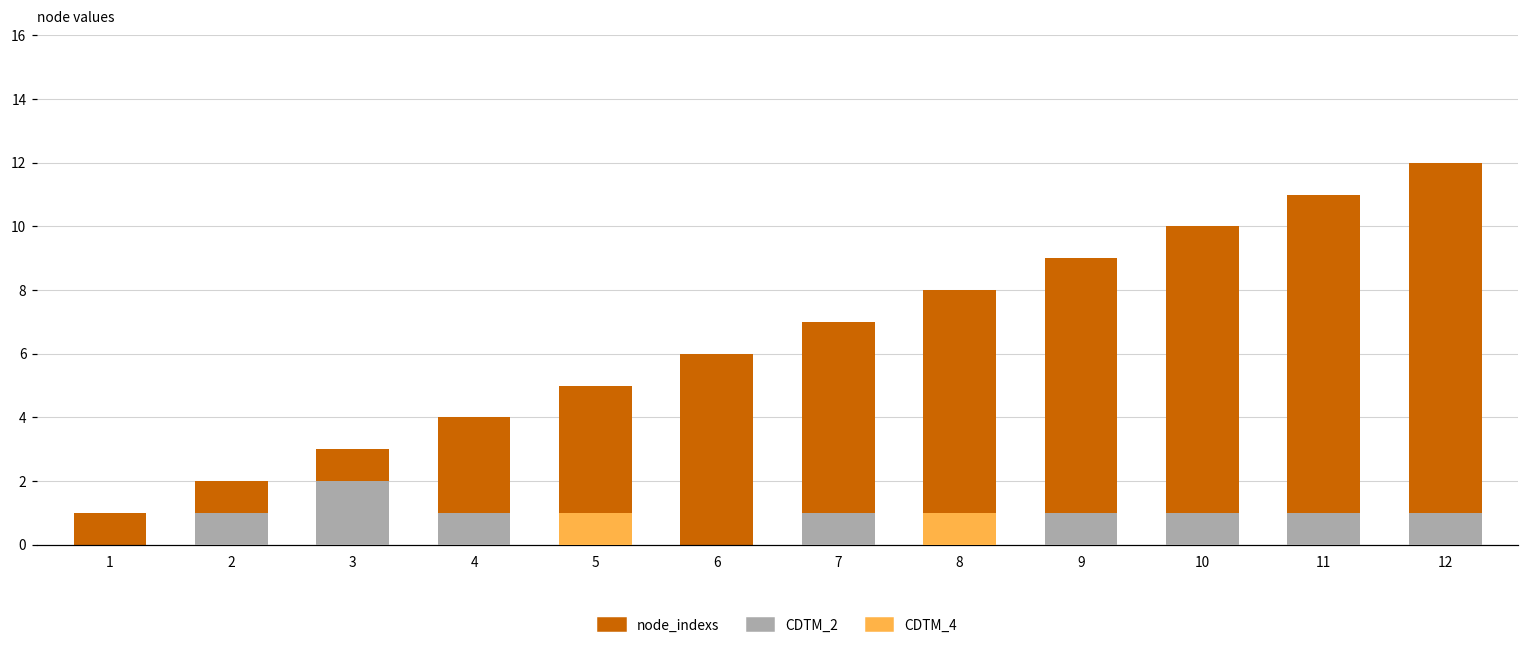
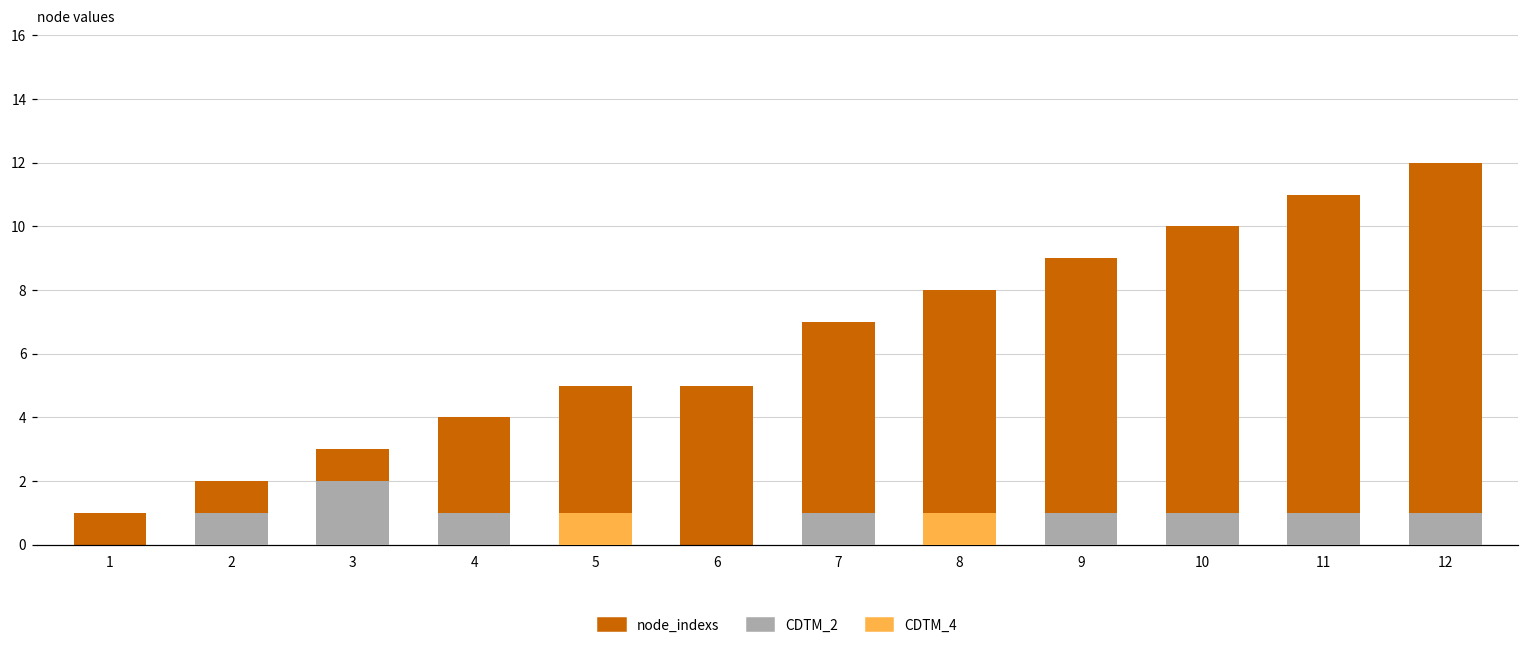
  {
    "node_indexs": {
      "1": 1,
      "2": 2,
      "3": 3,
      "4": 4,
      "5": 5,
-     "6": 6,
+     "6": 5,
      "7": 7,
      "8": 8,
      "9": 9,
      "10": 10,
      "11": 11,
      "12": 12
    },
    "CDTM_2": {
      "1": 0,
      "6": 0,
      "8": 0
    },
    "CDTM_4": {
      "1": 0,
      "2": 0,
      "3": 0,
      "4": 0,
      "6": 0,
      "7": 0,
      "9": 0,
      "10": 0,
      "11": 0,
      "12": 0
    }
  }
